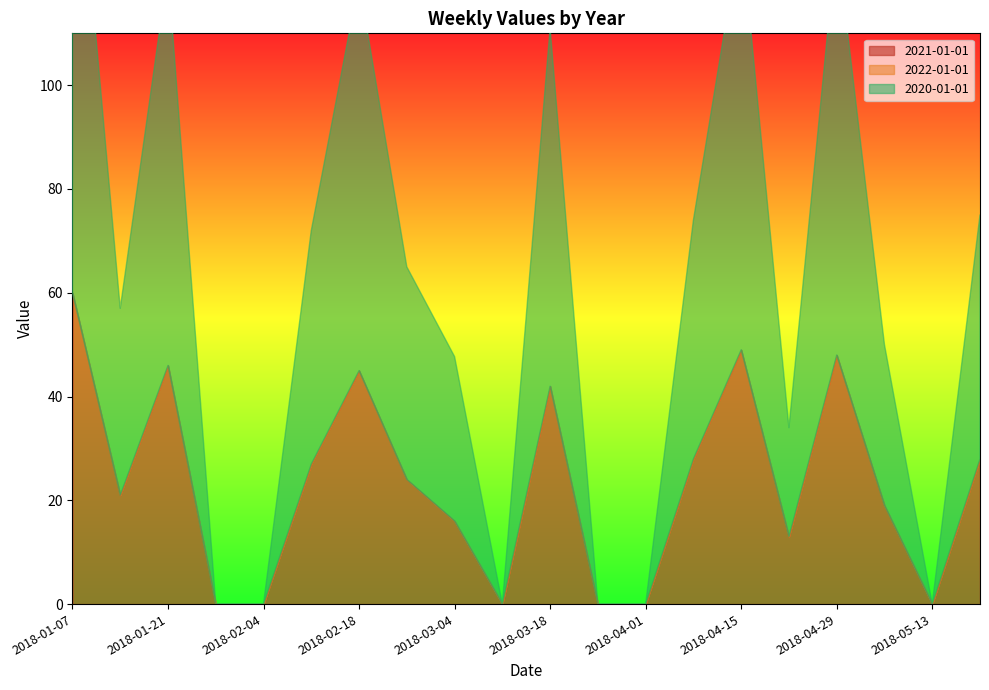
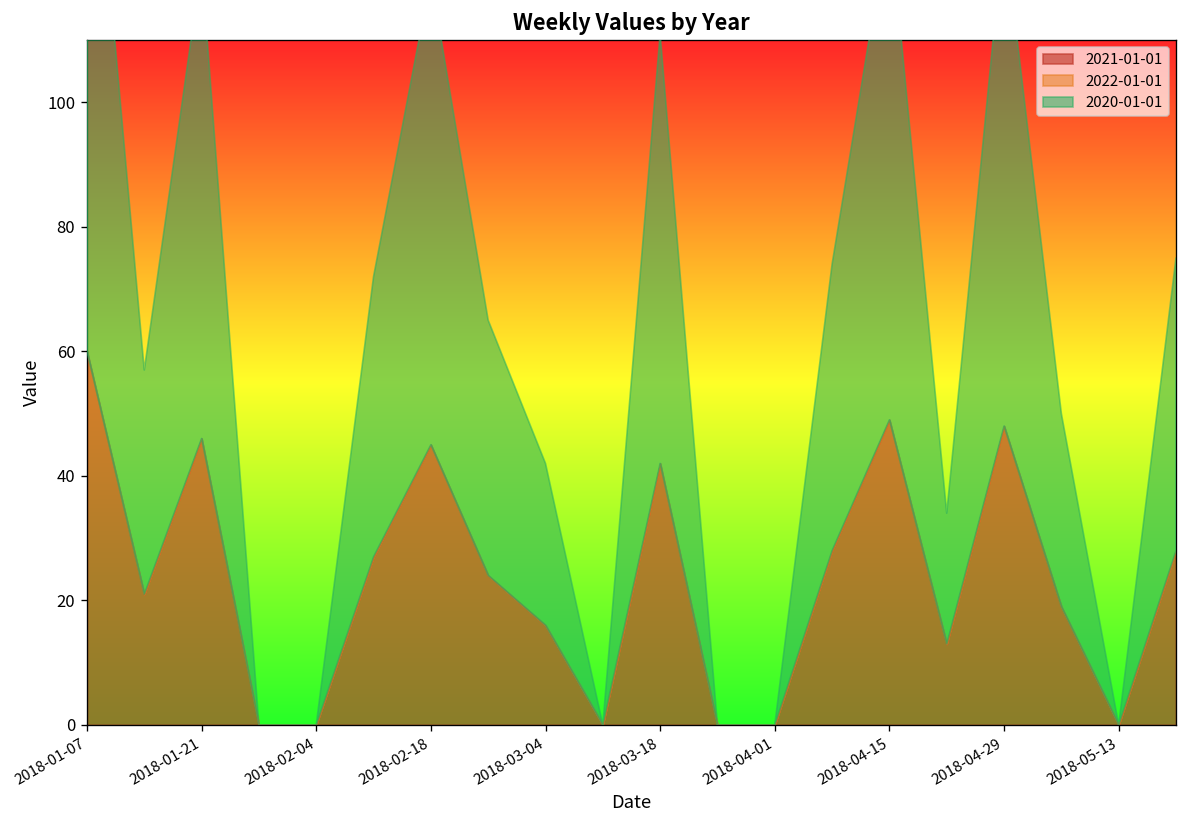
  {
    "2022-01-01": {
      "2018-01-07": 60,
      "2018-01-21": 46,
      "2018-02-18": 45,
      "2018-03-04": 16,
      "2018-03-18": 42,
      "2018-04-15": 49,
      "2018-04-29": 48
    },
    "2020-01-01": {
-     "2018-03-04": 32
+     "2018-03-04": 26
    }
  }
